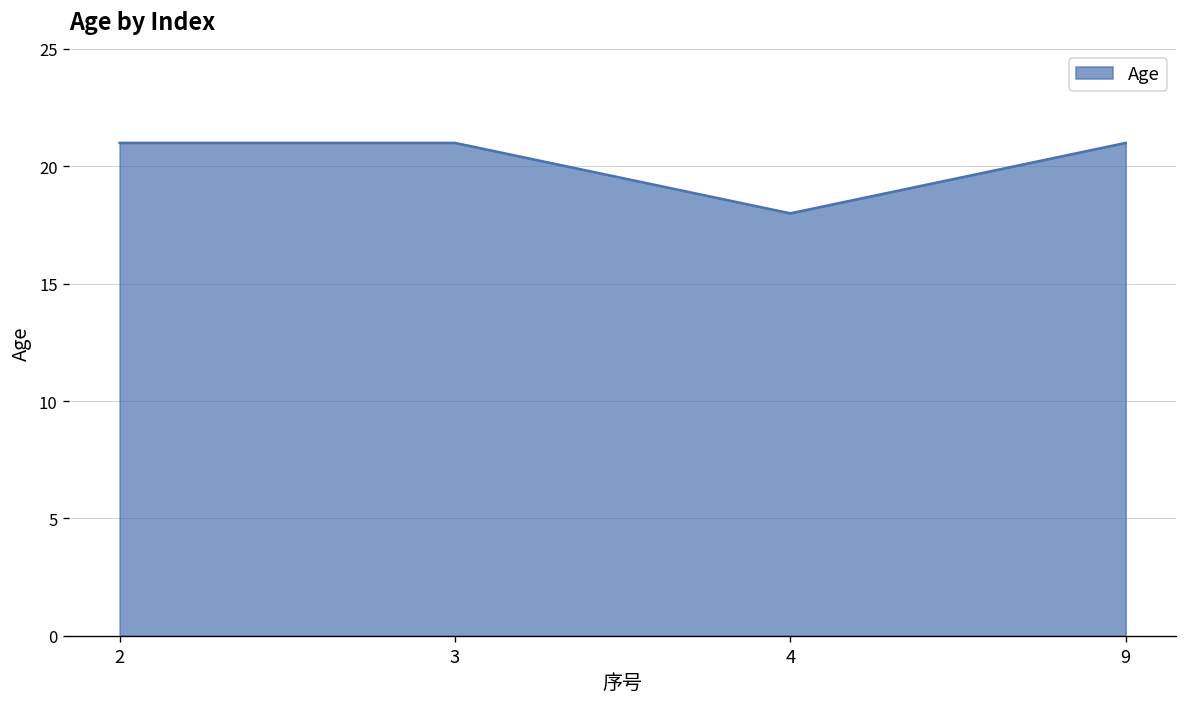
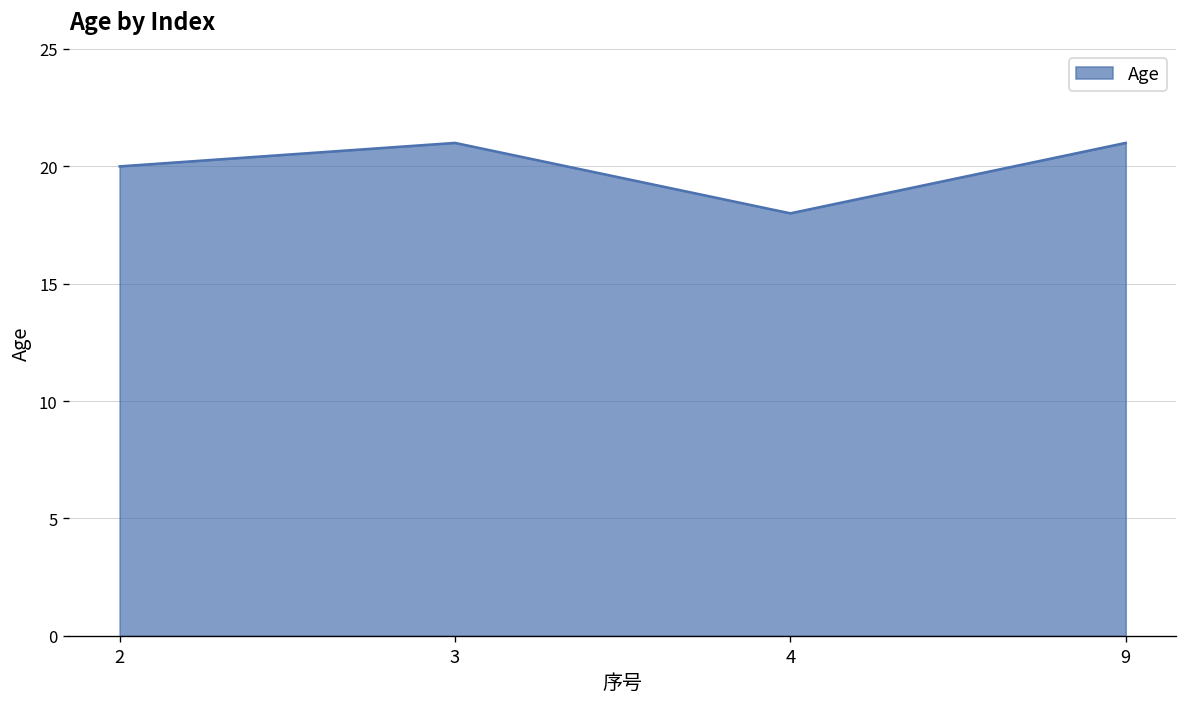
  {
-   "2": 21,
+   "2": 20,
    "3": 21,
    "4": 18,
    "9": 21
  }
